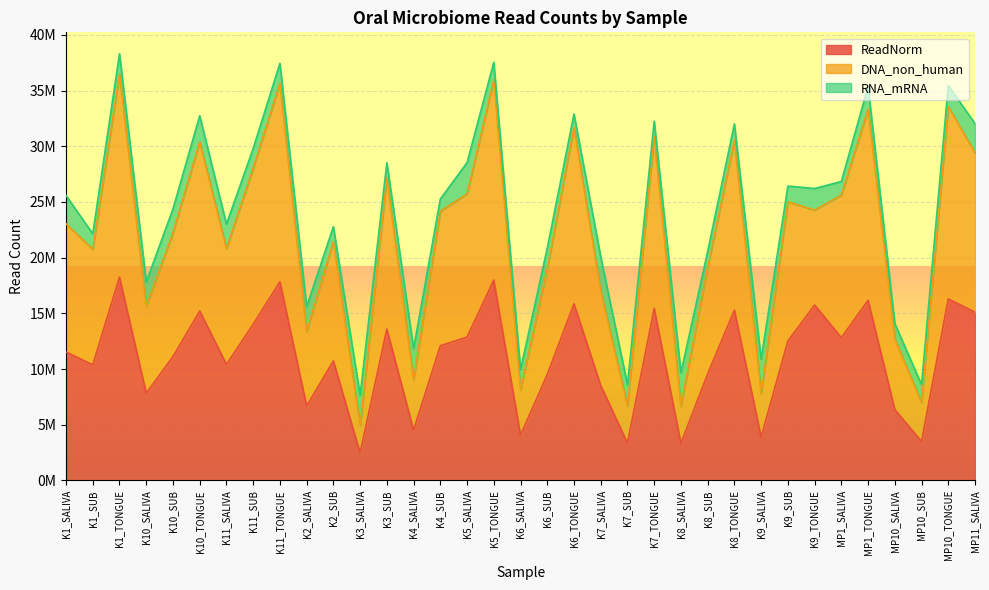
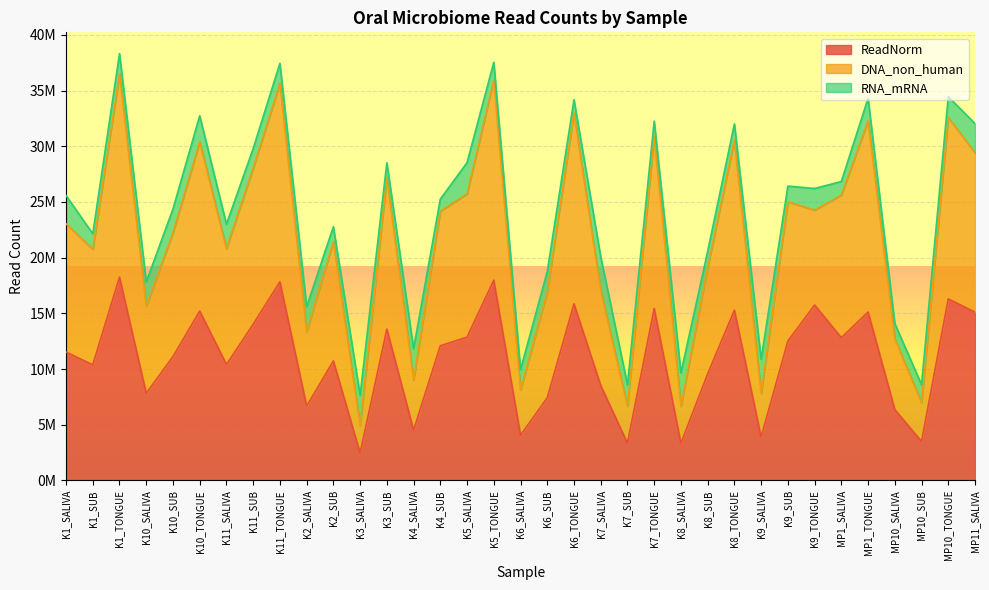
  {
    "ReadNorm": {
      "K1_SALIVA": 11500000,
      "K1_SUB": 10400000,
      "K1_TONGUE": 18300000,
      "K10_SALIVA": 7800000,
      "K10_SUB": 11100000,
      "K10_TONGUE": 15200000,
      "K11_SALIVA": 10400000,
      "K11_SUB": 14000000,
      "K11_TONGUE": 17800000,
      "K2_SALIVA": 6700000,
      "K2_SUB": 10700000,
      "K3_SALIVA": 2500000,
      "K3_SUB": 13600000,
      "K4_SALIVA": 4500000,
      "K4_SUB": 12100000,
      "K5_SALIVA": 12900000,
      "K5_TONGUE": 18000000,
      "K6_SALIVA": 4100000,
-     "K6_SUB": 9500000,
+     "K6_SUB": 7400000,
      "K6_TONGUE": 15900000,
      "K7_SALIVA": 8500000,
      "K7_SUB": 3300000,
      "K7_TONGUE": 15400000,
      "K8_SALIVA": 3300000,
      "K8_SUB": 9600000,
      "K8_TONGUE": 15300000,
      "K9_SALIVA": 3900000,
      "K9_SUB": 12500000,
      "K9_TONGUE": 15700000,
      "MP1_SALIVA": 12800000,
-     "MP1_TONGUE": 16200000,
+     "MP1_TONGUE": 15100000,
      "MP10_SALIVA": 6400000,
      "MP10_SUB": 3500000,
      "MP10_TONGUE": 16300000,
      "MP11_SALIVA": 15100000
    },
    "DNA_non_human": {
      "K1_SALIVA": 11500000,
      "K1_SUB": 10400000,
      "K1_TONGUE": 18300000,
      "K10_SALIVA": 7800000,
      "K10_SUB": 11100000,
      "K10_TONGUE": 15200000,
      "K11_SALIVA": 10400000,
      "K11_SUB": 14000000,
      "K11_TONGUE": 17800000,
      "K2_SALIVA": 6700000,
      "K2_SUB": 10700000,
      "K3_SALIVA": 2500000,
      "K3_SUB": 13600000,
      "K4_SALIVA": 4500000,
      "K4_SUB": 12100000,
      "K5_SALIVA": 12900000,
      "K5_TONGUE": 18000000,
      "K6_SALIVA": 4100000,
      "K6_SUB": 9500000,
-     "K6_TONGUE": 15900000,
+     "K6_TONGUE": 17100000,
      "K7_SALIVA": 8500000,
      "K7_SUB": 3300000,
      "K7_TONGUE": 15400000,
      "K8_SALIVA": 3300000,
      "K8_SUB": 9600000,
      "K8_TONGUE": 15300000,
      "K9_SALIVA": 3900000,
      "K9_SUB": 12500000,
      "K9_TONGUE": 8500000,
      "MP1_SALIVA": 12800000,
      "MP1_TONGUE": 17200000,
      "MP10_SALIVA": 6400000,
      "MP10_SUB": 3500000,
-     "MP10_TONGUE": 17300000,
+     "MP10_TONGUE": 16300000,
      "MP11_SALIVA": 14300000
    },
    "RNA_mRNA": {
      "K1_SALIVA": 2500000,
      "K1_SUB": 1400000,
      "K1_TONGUE": 1800000,
      "K10_SALIVA": 2200000,
      "K10_SUB": 2100000,
      "K10_TONGUE": 2300000,
      "K11_SALIVA": 2200000,
      "K11_SUB": 1800000,
      "K11_TONGUE": 1800000,
      "K2_SALIVA": 2200000,
      "K2_SUB": 1300000,
      "K3_SALIVA": 2700000,
      "K3_SUB": 1400000,
      "K4_SALIVA": 2800000,
      "K4_SUB": 1100000,
      "K5_SALIVA": 2800000,
      "K5_TONGUE": 1600000,
      "K6_SALIVA": 1800000,
      "K6_SUB": 1800000,
      "K6_TONGUE": 1200000,
      "K7_SALIVA": 3000000,
      "K7_SUB": 1900000,
      "K7_TONGUE": 1400000,
      "K8_SALIVA": 3000000,
      "K8_SUB": 1400000,
      "K8_TONGUE": 1400000,
      "K9_SALIVA": 3100000,
      "K9_SUB": 1400000,
      "K9_TONGUE": 1900000,
      "MP1_SALIVA": 1200000,
      "MP10_SALIVA": 1400000,
      "MP10_SUB": 1600000,
      "MP11_SALIVA": 2600000
    }
  }
